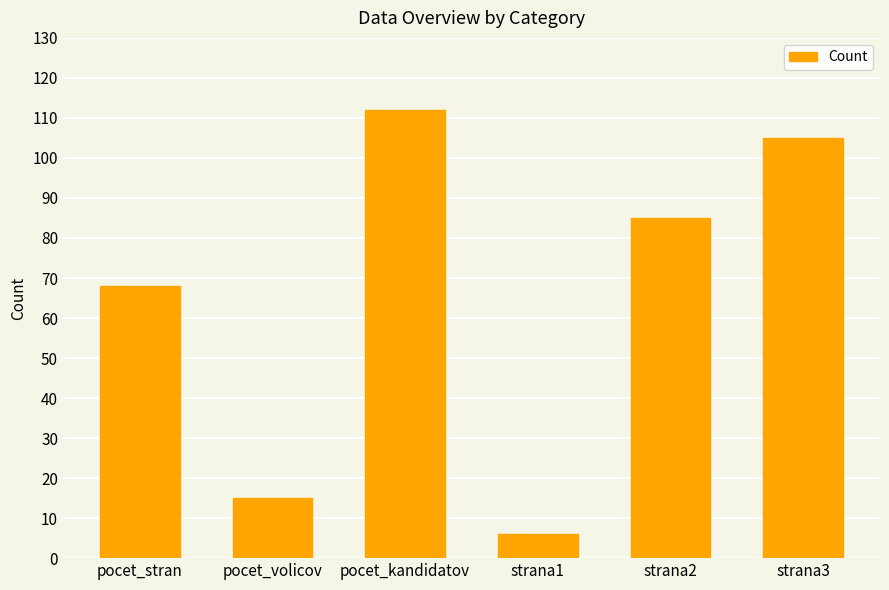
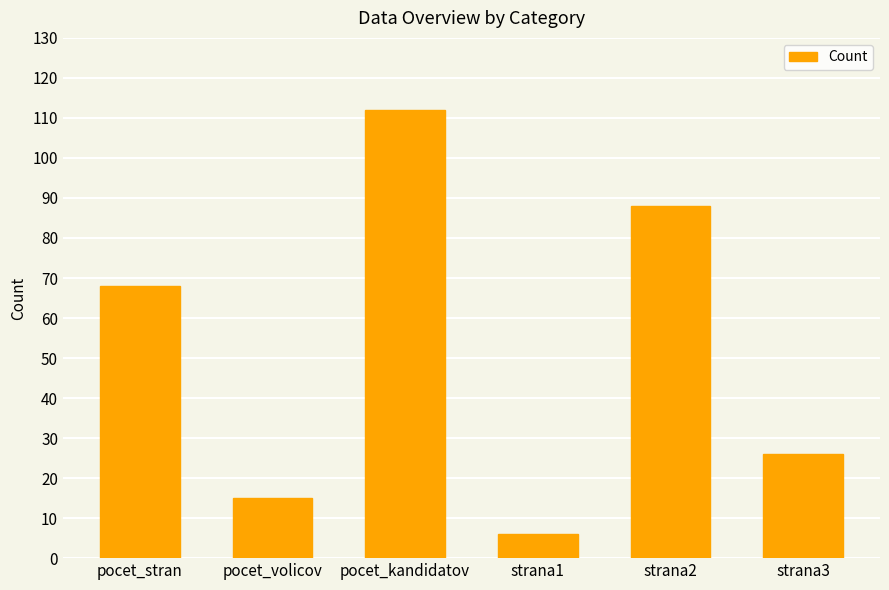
  {
    "pocet_stran": 68,
    "pocet_volicov": 15,
    "pocet_kandidatov": 112,
    "strana1": 6,
-   "strana2": 85,
-   "strana3": 105
+   "strana2": 88,
+   "strana3": 26
  }
